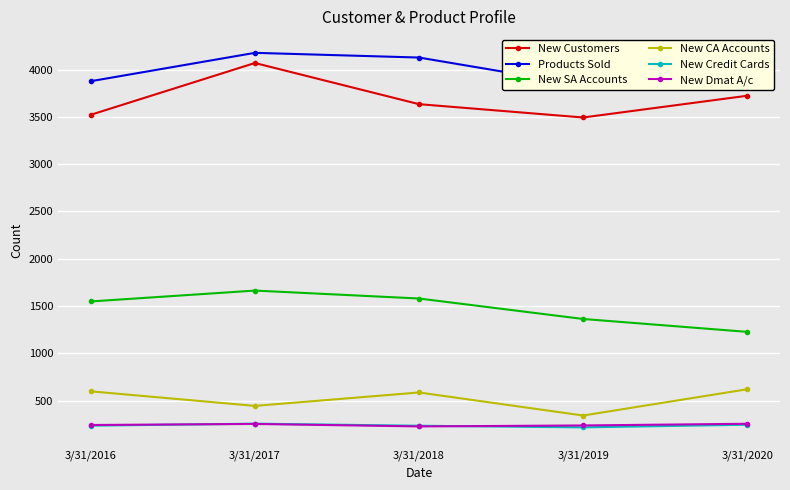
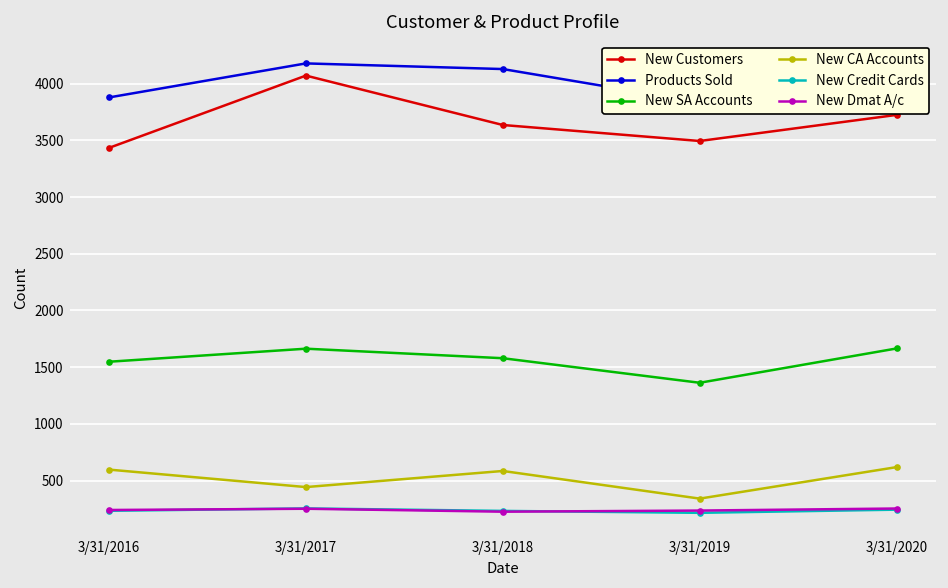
  {
    "New Customers": {
-     "3/31/2016": 3500,
+     "3/31/2016": 3400,
      "3/31/2017": 4100,
      "3/31/2018": 3600,
      "3/31/2019": 3500,
      "3/31/2020": 3700
    },
    "Products Sold": {
      "3/31/2016": 3900,
      "3/31/2017": 4200,
      "3/31/2018": 4100
    },
    "New SA Accounts": {
      "3/31/2016": 1500,
      "3/31/2017": 1700,
      "3/31/2018": 1600,
      "3/31/2019": 1400,
-     "3/31/2020": 1200
+     "3/31/2020": 1700
    },
    "New CA Accounts": {
      "3/31/2016": 600,
      "3/31/2017": 400,
      "3/31/2018": 600,
      "3/31/2019": 300,
      "3/31/2020": 600
    }
  }
